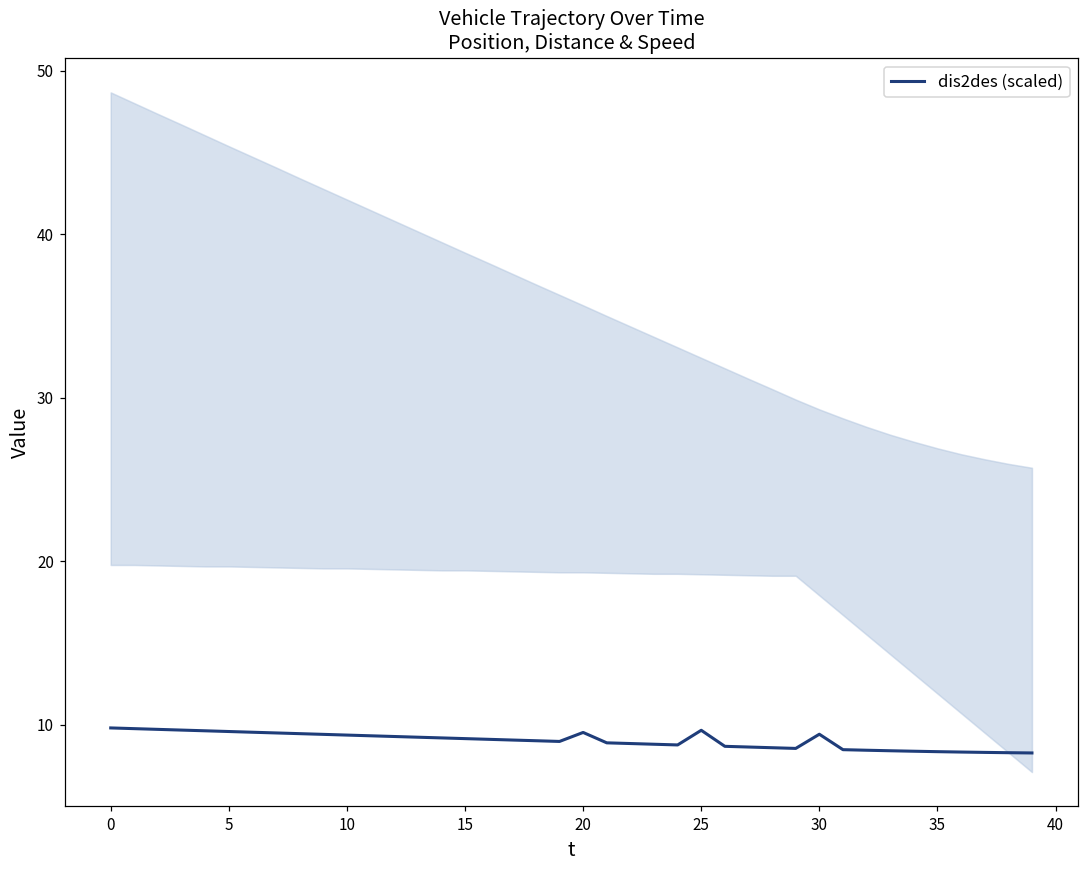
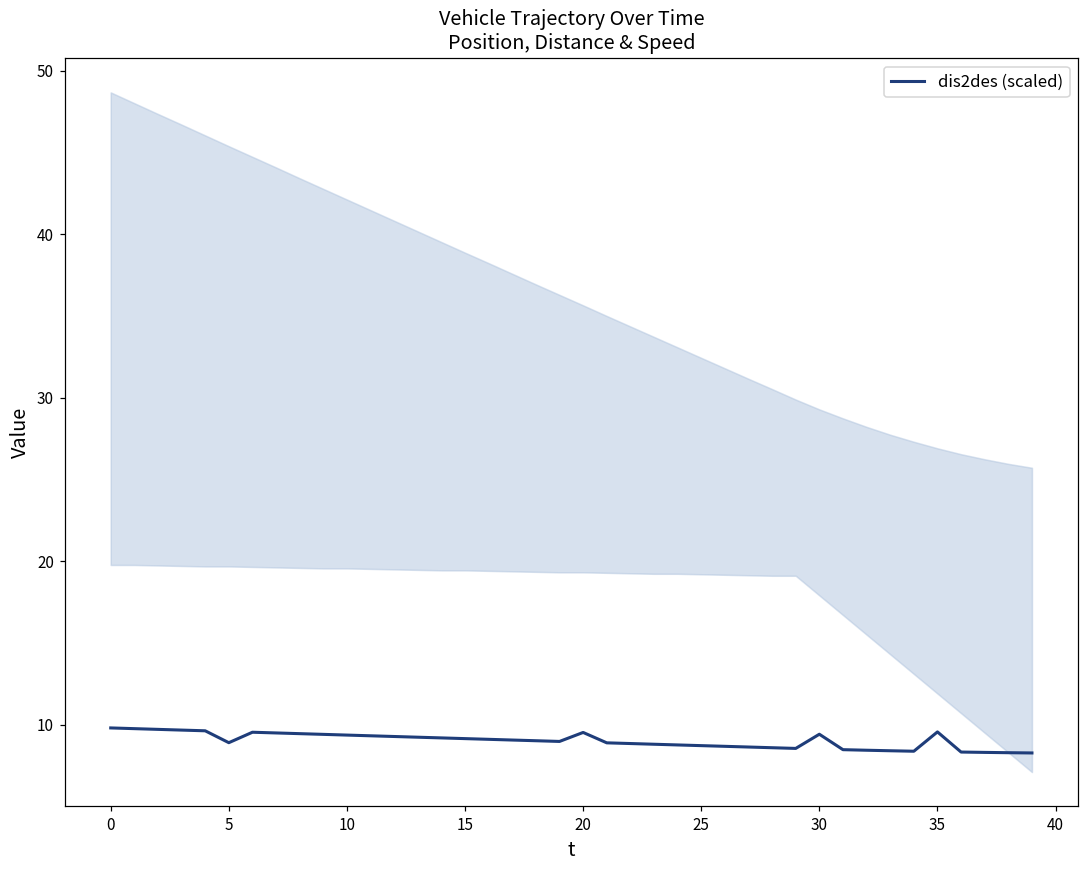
  {
    "dis2des (scaled)": {
      "0": 9.8,
-     "5": 9.6,
+     "5": 8.9,
      "10": 9.4,
      "15": 9.2,
      "20": 9.5,
-     "25": 9.7,
+     "25": 8.7,
      "30": 9.4,
-     "35": 8.4
+     "35": 9.6
    }
  }
